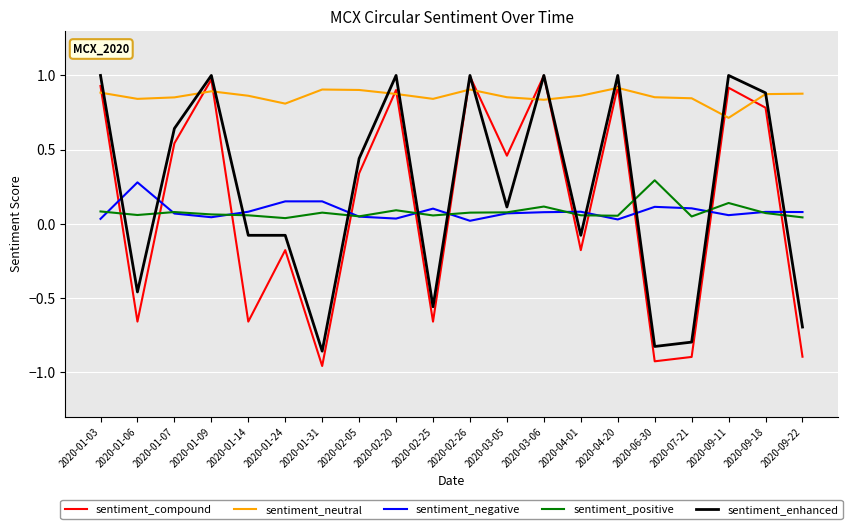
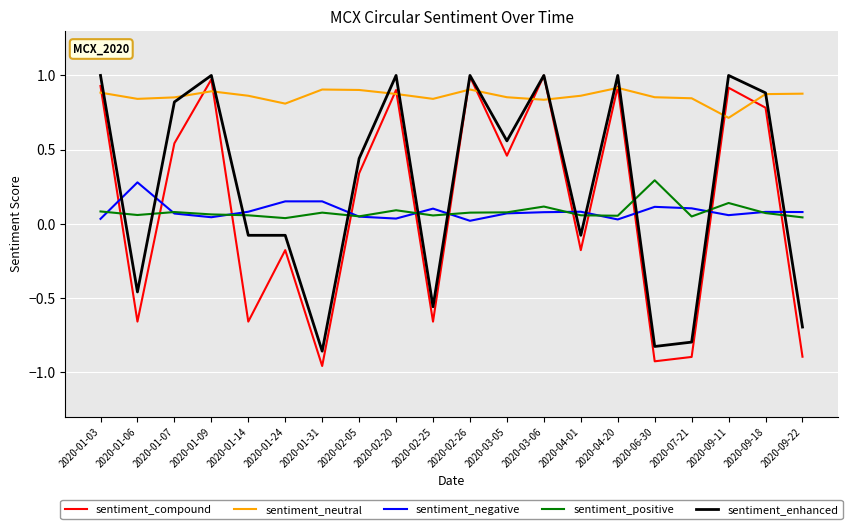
  {
    "sentiment_compound": {
      "2020-01-03": 0.93,
      "2020-01-06": -0.66,
      "2020-01-07": 0.54,
      "2020-01-09": 0.97,
      "2020-01-14": -0.66,
      "2020-01-24": -0.18,
      "2020-01-31": -0.96,
      "2020-02-05": 0.34,
      "2020-02-20": 0.90,
      "2020-02-25": -0.66,
      "2020-03-05": 0.46,
      "2020-04-01": -0.18,
      "2020-06-30": -0.93,
      "2020-07-21": -0.90,
      "2020-09-11": 0.92,
      "2020-09-18": 0.78,
      "2020-09-22": -0.90
    },
    "sentiment_neutral": {
      "2020-01-03": 0.88,
      "2020-01-06": 0.84,
      "2020-01-07": 0.85,
      "2020-01-09": 0.89,
      "2020-01-14": 0.86,
      "2020-01-24": 0.81,
      "2020-01-31": 0.91,
      "2020-02-05": 0.90,
      "2020-02-20": 0.88,
      "2020-02-25": 0.84,
      "2020-02-26": 0.91,
      "2020-03-05": 0.85,
      "2020-03-06": 0.84,
      "2020-04-01": 0.86,
      "2020-06-30": 0.85,
      "2020-07-21": 0.85,
      "2020-09-11": 0.71,
      "2020-09-22": 0.88
    },
    "sentiment_negative": {
      "2020-01-03": 0.03,
      "2020-01-06": 0.28,
      "2020-01-09": 0.04,
      "2020-01-14": 0.08,
      "2020-01-24": 0.15,
      "2020-01-31": 0.15,
      "2020-02-20": 0.04,
      "2020-02-25": 0.10,
      "2020-02-26": 0.02,
      "2020-03-06": 0.08,
      "2020-04-01": 0.08,
      "2020-04-20": 0.03,
      "2020-06-30": 0.11,
      "2020-07-21": 0.10,
      "2020-09-11": 0.06,
      "2020-09-22": 0.08
    },
    "sentiment_positive": {
      "2020-01-03": 0.08,
      "2020-01-06": 0.06,
      "2020-01-09": 0.06,
      "2020-01-14": 0.06,
      "2020-01-24": 0.04,
      "2020-01-31": 0.08,
      "2020-02-20": 0.09,
      "2020-02-25": 0.06,
      "2020-02-26": 0.08,
      "2020-03-06": 0.12,
      "2020-04-01": 0.06,
      "2020-04-20": 0.05,
      "2020-06-30": 0.29,
      "2020-07-21": 0.05,
      "2020-09-11": 0.14,
      "2020-09-22": 0.04
    },
    "sentiment_enhanced": {
      "2020-01-06": -0.46,
-     "2020-01-07": 0.64,
+     "2020-01-07": 0.82,
      "2020-01-09": 1.00,
      "2020-01-14": -0.08,
      "2020-01-24": -0.08,
      "2020-01-31": -0.86,
      "2020-02-05": 0.44,
      "2020-02-20": 1.00,
      "2020-02-25": -0.56,
-     "2020-03-05": 0.11,
+     "2020-03-05": 0.56,
      "2020-04-01": -0.08,
      "2020-04-20": 1.00,
      "2020-06-30": -0.83,
      "2020-07-21": -0.80,
      "2020-09-11": 1.00,
      "2020-09-22": -0.70
    }
  }
